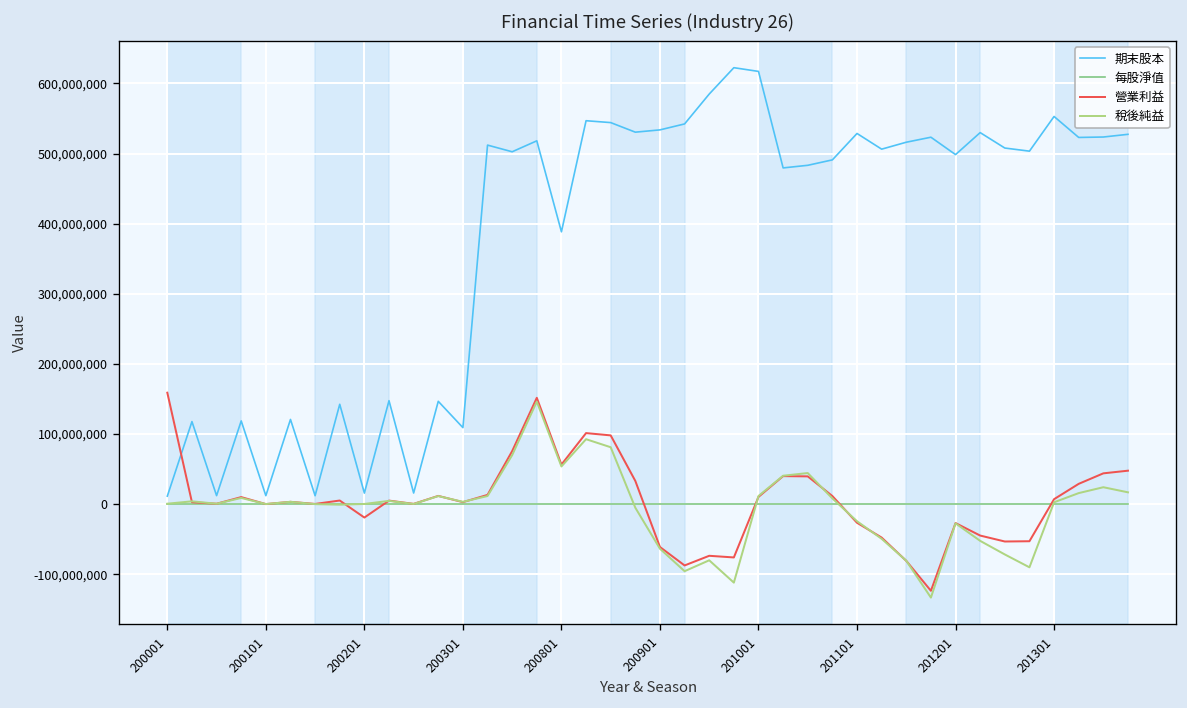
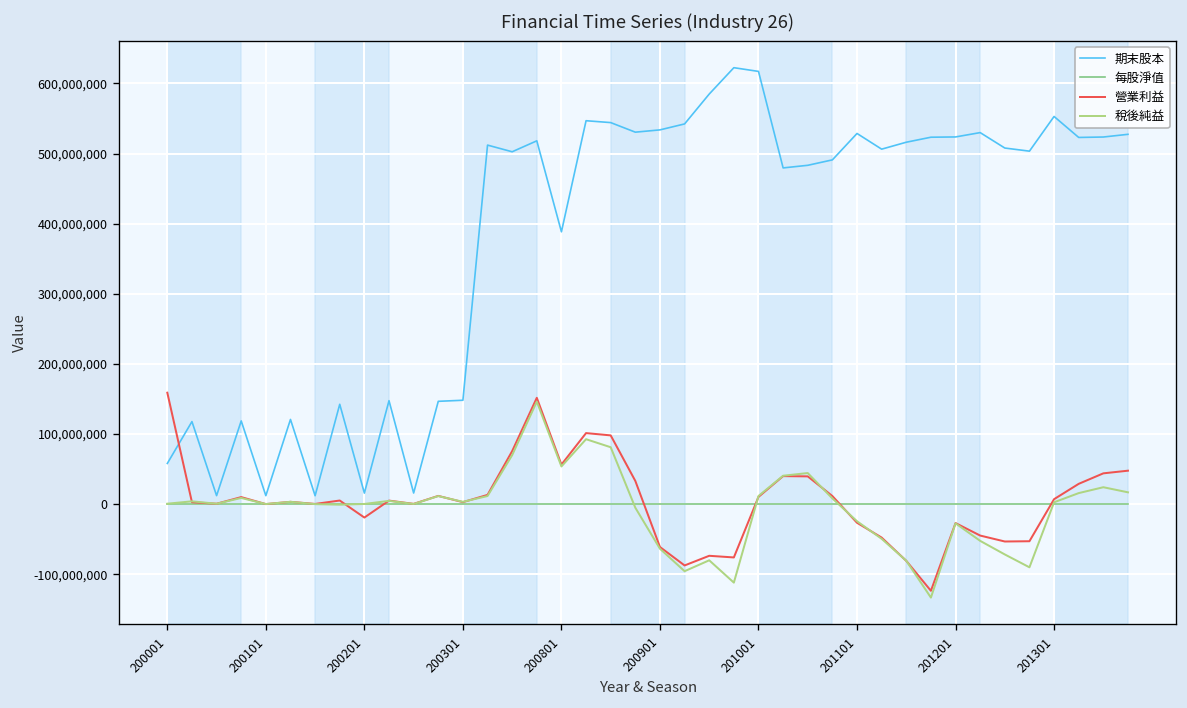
  {
    "期末股本": {
-     "200001": "10,000,000",
+     "200001": "60,000,000",
      "200101": "10,000,000",
      "200201": "20,000,000",
-     "200301": "110,000,000",
+     "200301": "150,000,000",
      "200801": "390,000,000",
      "200901": "530,000,000",
      "201001": "620,000,000",
      "201101": "530,000,000",
-     "201201": "500,000,000",
+     "201201": "520,000,000",
      "201301": "550,000,000"
    },
    "營業利益": {
      "200001": "160,000,000",
      "200201": "-20,000,000",
      "201301": "10,000,000"
    }
  }
